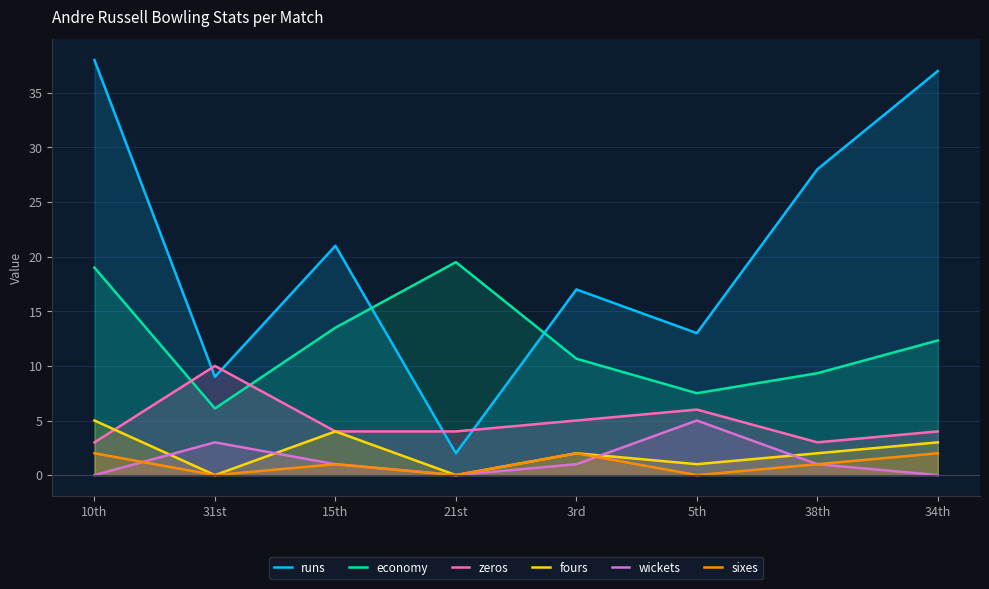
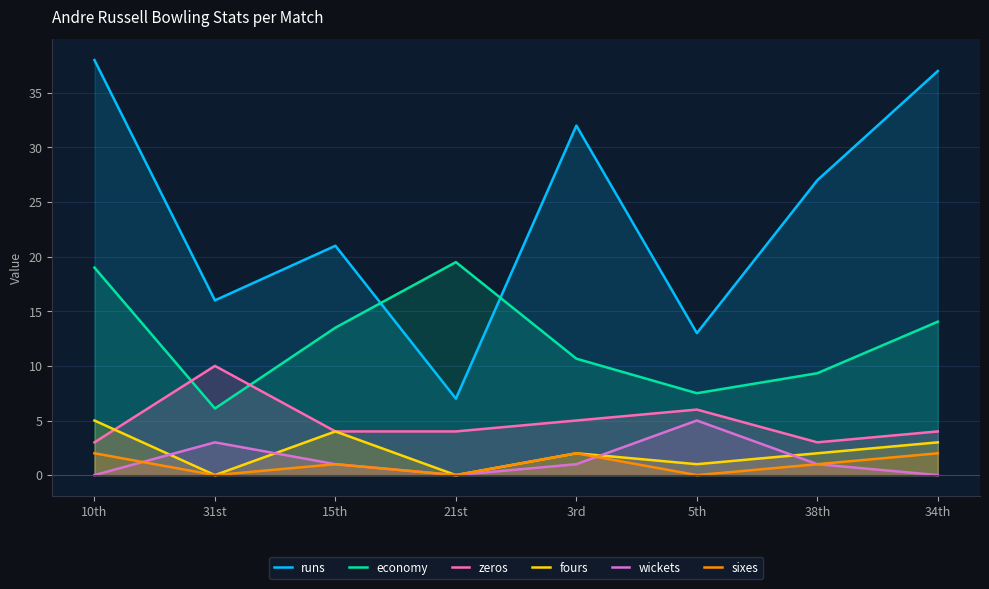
  {
    "runs": {
      "10th": 38,
-     "31st": 9,
+     "31st": 16,
      "15th": 21,
-     "21st": 2,
-     "3rd": 17,
+     "21st": 7,
+     "3rd": 32,
      "5th": 13,
-     "38th": 28,
+     "38th": 27,
      "34th": 37
    },
    "economy": {
      "10th": 19.0,
      "31st": 6.1,
      "15th": 13.5,
      "21st": 19.5,
      "3rd": 10.7,
      "5th": 7.5,
      "38th": 9.3,
-     "34th": 12.3
+     "34th": 14.1
    },
    "fours": {
      "10th": 5.0,
      "5th": 1.0,
      "38th": 2.0,
      "34th": 3.0
    },
    "sixes": {
      "10th": 2.0,
      "5th": 0.0,
      "34th": 2.0
    }
  }
